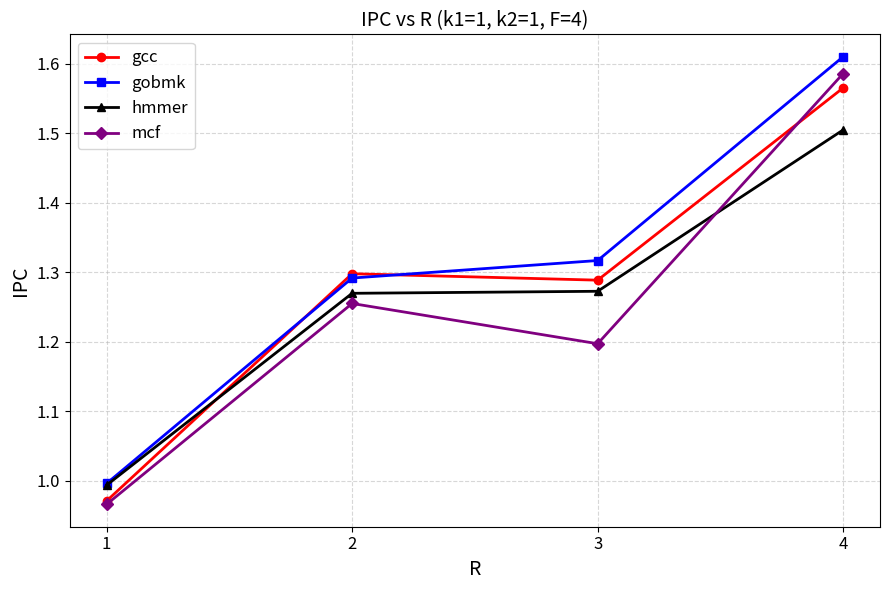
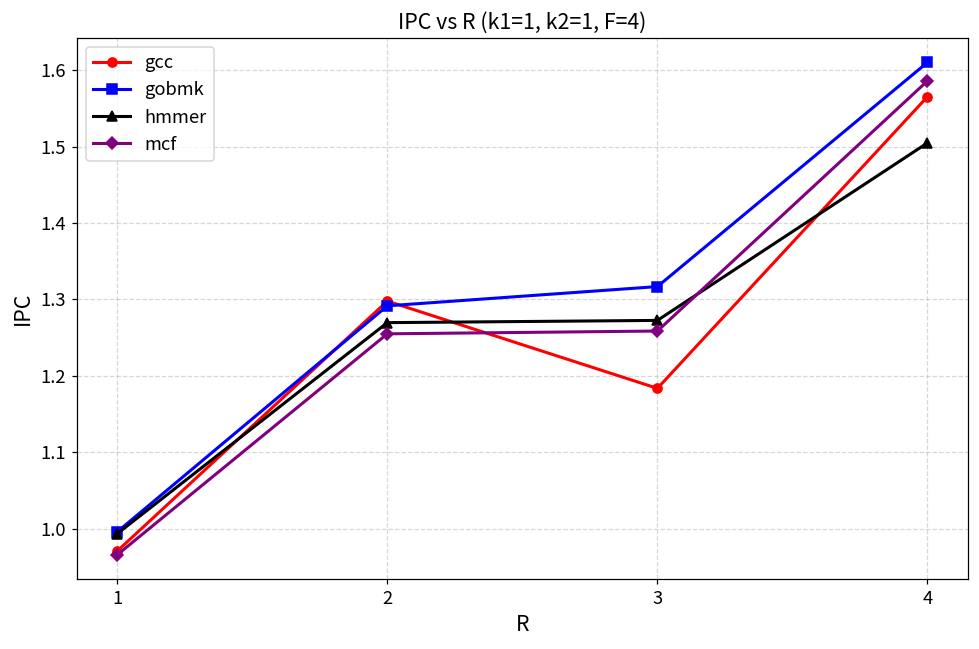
  {
    "gcc": {
      "1": 0.97,
      "2": 1.30,
-     "3": 1.29,
+     "3": 1.18,
      "4": 1.57
    },
    "gobmk": {
      "2": 1.29,
      "3": 1.32,
      "4": 1.61
    },
    "hmmer": {
      "2": 1.27,
      "3": 1.27,
      "4": 1.50
    },
    "mcf": {
      "1": 0.97,
      "2": 1.26,
-     "3": 1.20,
+     "3": 1.26,
      "4": 1.59
    }
  }
